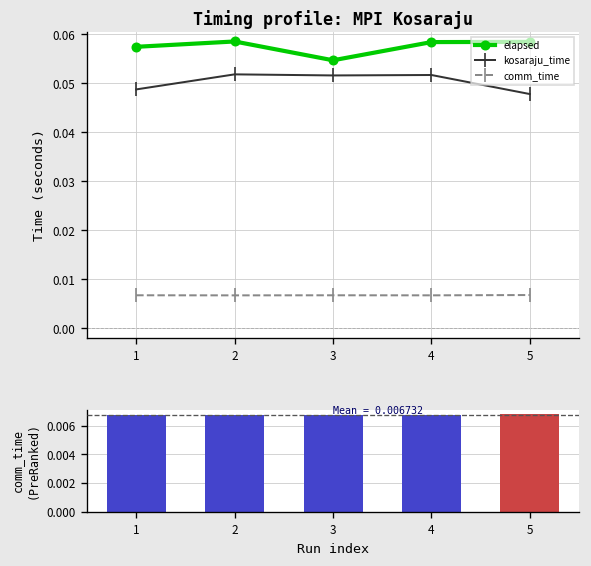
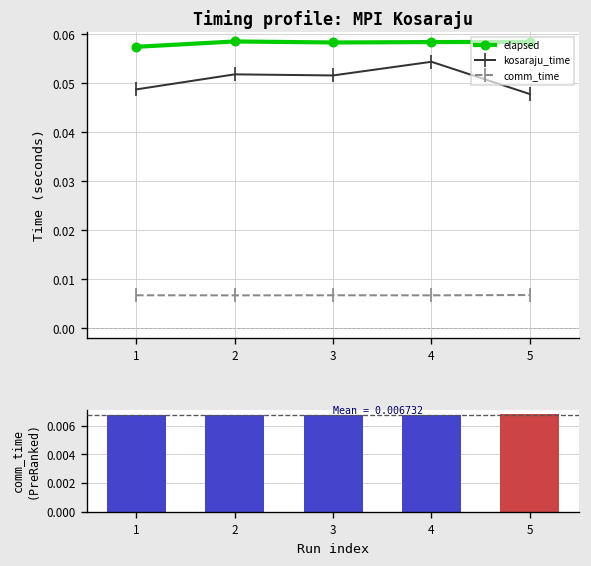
  {
    "Timing profile: MPI Kosaraju": {
      "elapsed": {
        "1": 0.057,
        "2": 0.059,
-       "3": 0.055,
+       "3": 0.058,
        "4": 0.058
      },
      "kosaraju_time": {
        "1": 0.049,
        "2": 0.052,
        "3": 0.052,
-       "4": 0.052,
+       "4": 0.054,
        "5": 0.048
      },
      "comm_time": {
        "1": 0.007,
        "2": 0.007,
        "3": 0.007,
        "4": 0.007,
        "5": 0.007
      }
    }
  }
